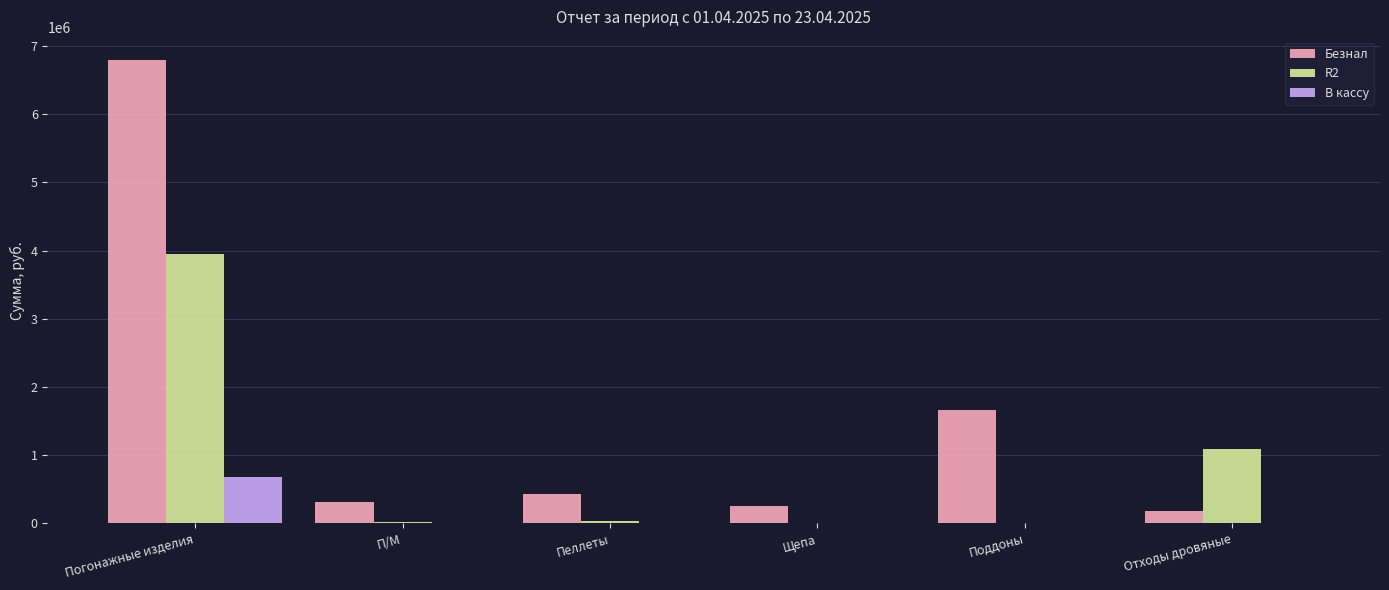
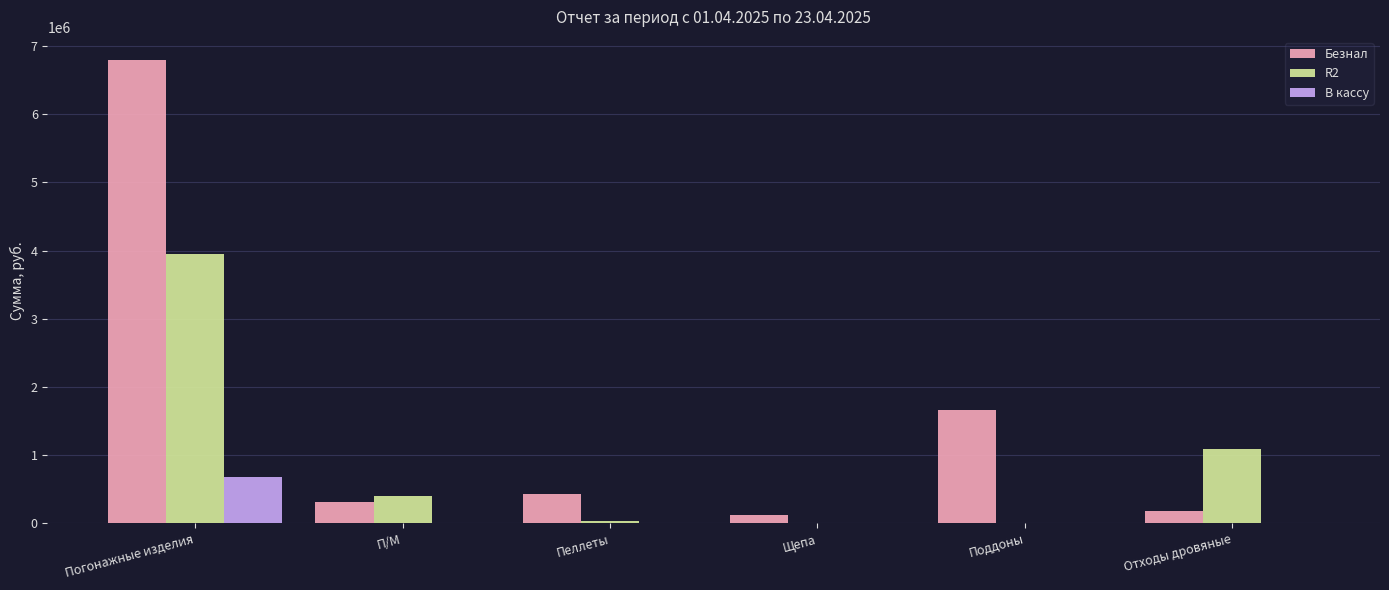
  {
    "Безнал": {
      "Погонажные изделия": 6800000,
      "П/М": 300000,
      "Пеллеты": 400000,
-     "Щепа": 300000,
+     "Щепа": 100000,
      "Поддоны": 1700000,
      "Отходы дровяные": 200000
    },
    "R2": {
      "Погонажные изделия": 4000000,
-     "П/М": 0,
+     "П/М": 400000,
      "Пеллеты": 0,
      "Поддоны": 0,
      "Отходы дровяные": 1100000
    },
    "В кассу": {
      "Погонажные изделия": 700000,
      "П/М": 0,
      "Пеллеты": 0,
      "Щепа": 0,
      "Поддоны": 0,
      "Отходы дровяные": 0
    }
  }
